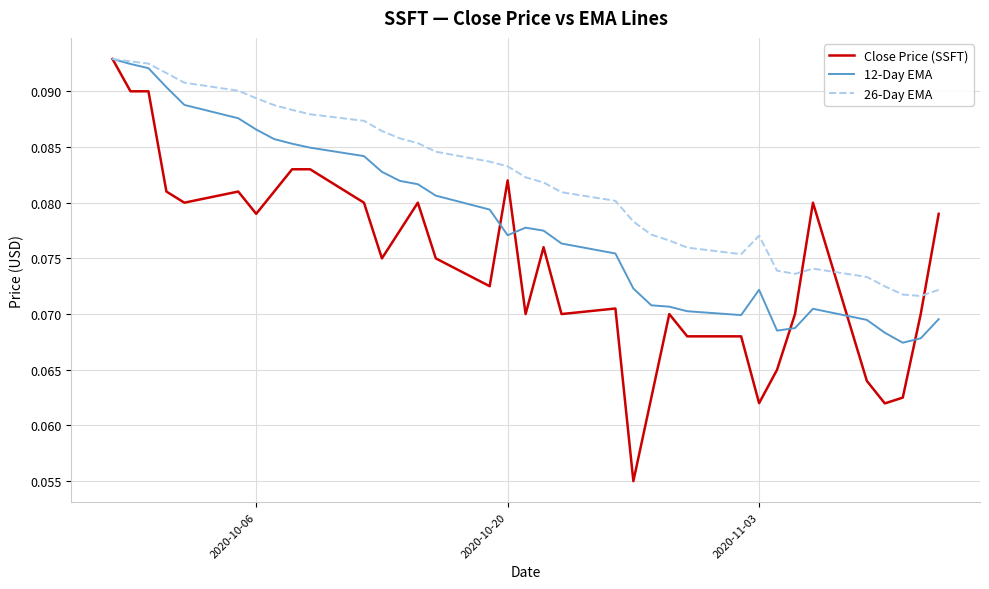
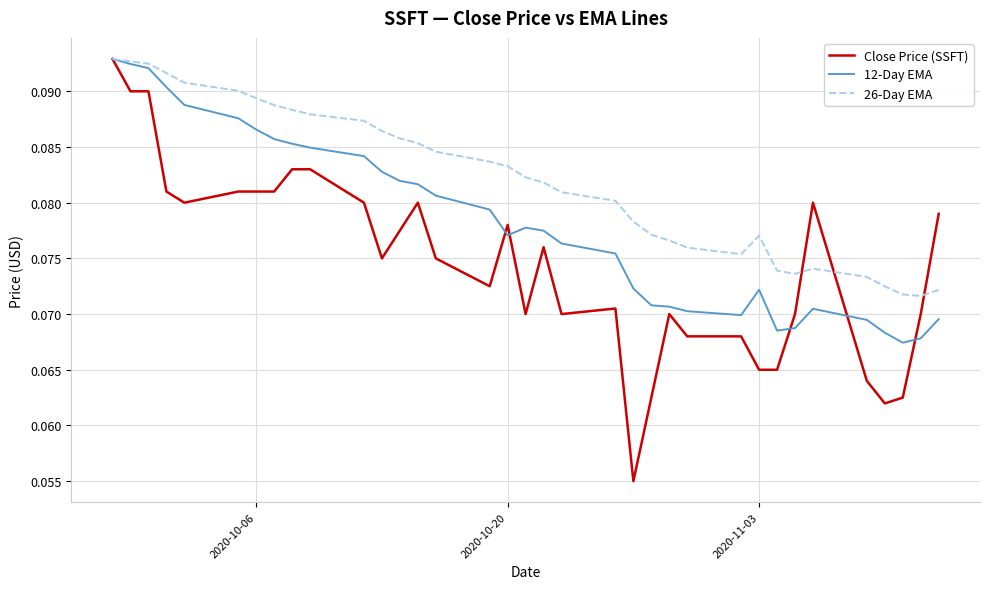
  {
    "Close Price (SSFT)": {
-     "2020-10-06": 0.079,
-     "2020-10-20": 0.082,
-     "2020-11-03": 0.062
+     "2020-10-06": 0.081,
+     "2020-10-20": 0.078,
+     "2020-11-03": 0.065
    },
    "12-Day EMA": {
      "2020-10-06": 0.0866,
      "2020-10-20": 0.077,
      "2020-11-03": 0.072
    },
    "26-Day EMA": {
      "2020-10-06": 0.0894,
      "2020-10-20": 0.0833,
      "2020-11-03": 0.077
    }
  }
